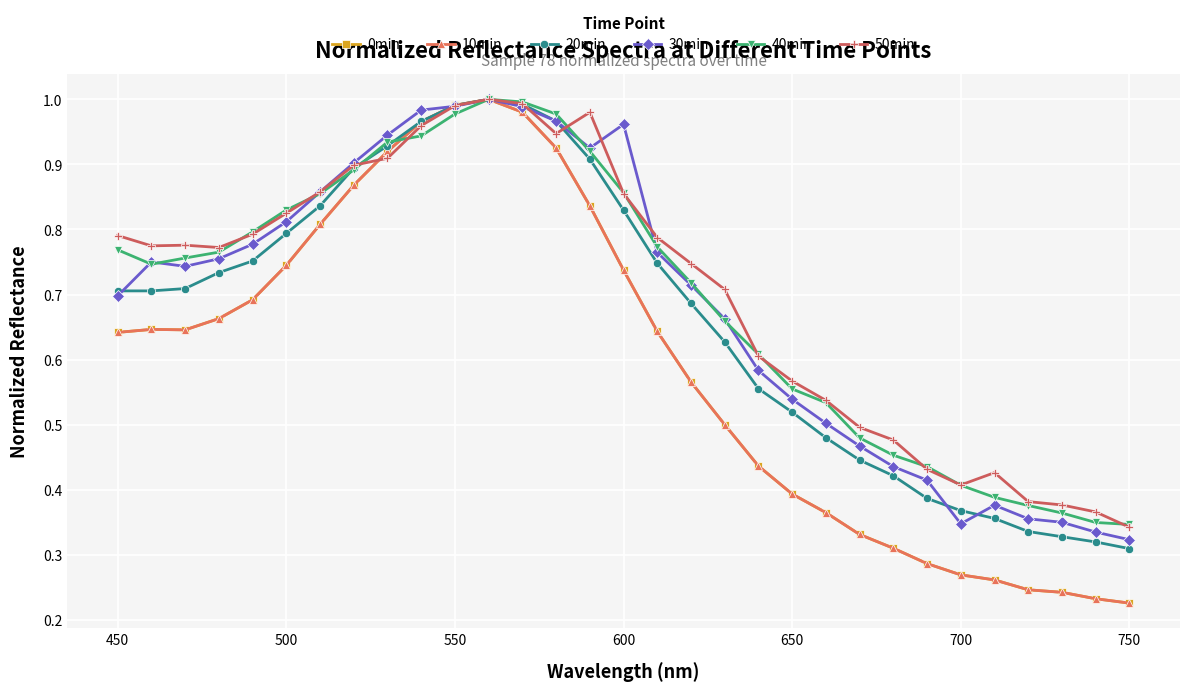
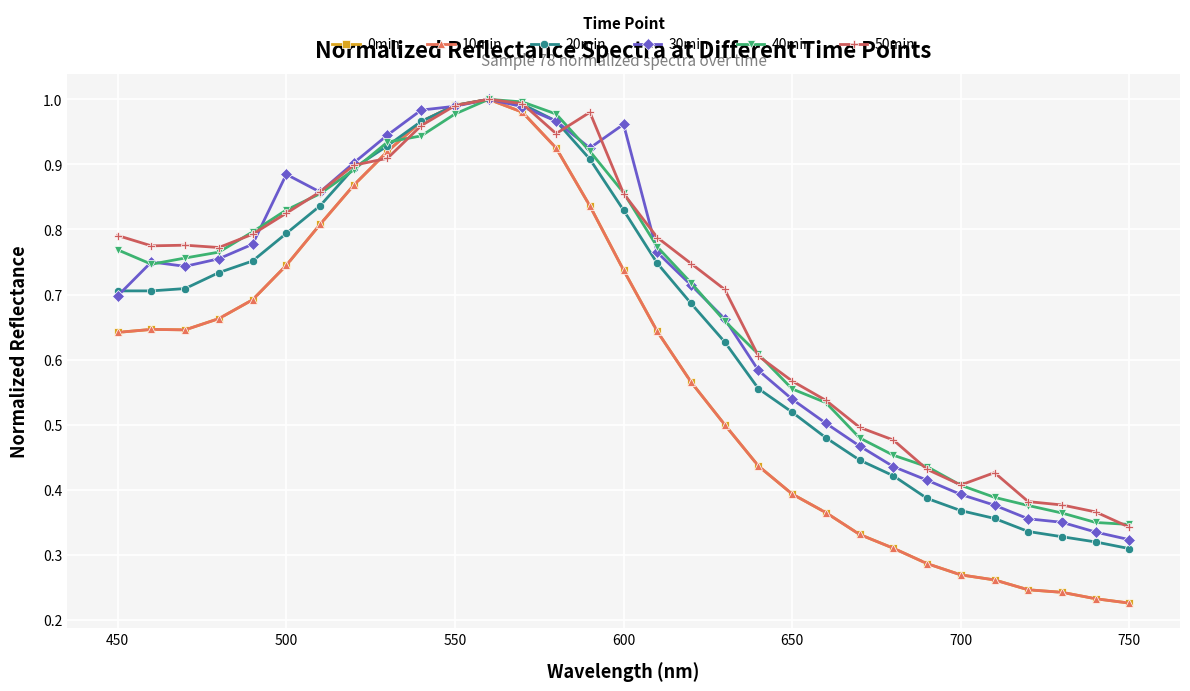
  {
    "30min": {
      "450": 0.70,
-     "500": 0.81,
+     "500": 0.88,
      "600": 0.96,
      "650": 0.54,
-     "700": 0.35,
+     "700": 0.39,
      "750": 0.32
    }
  }
